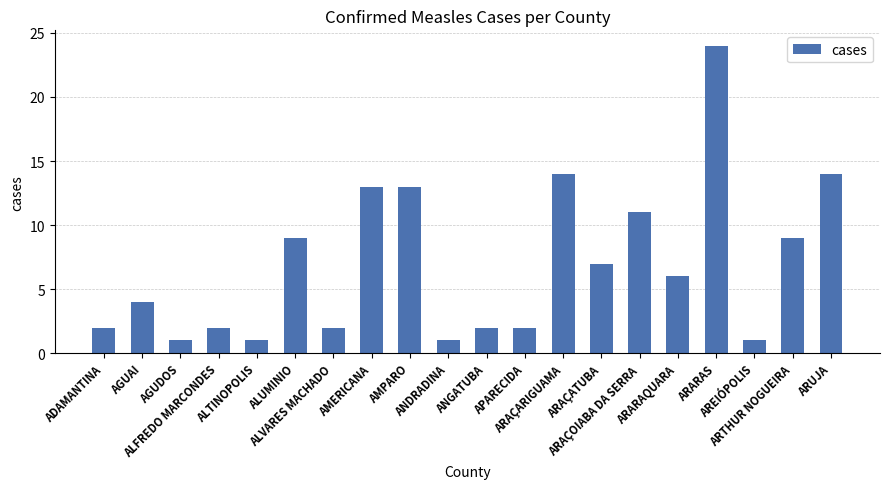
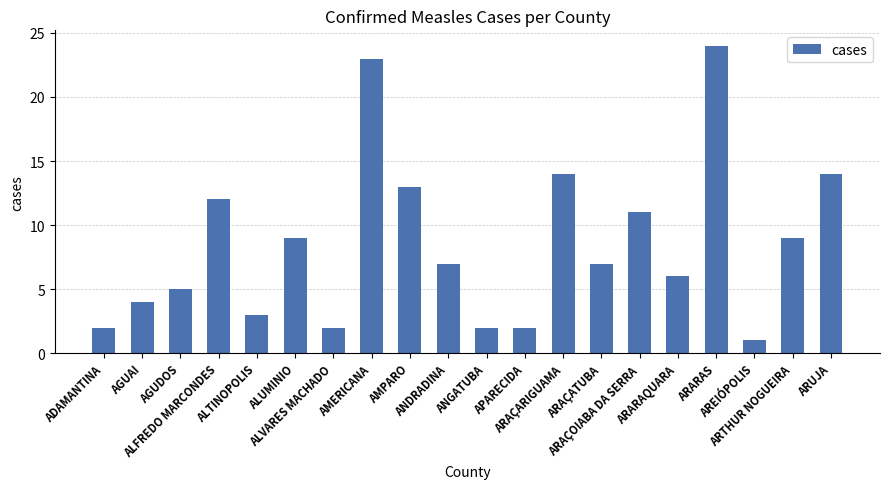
  {
    "ADAMANTINA": 2,
    "AGUAI": 4,
-   "AGUDOS": 1,
-   "ALFREDO MARCONDES": 2,
-   "ALTINOPOLIS": 1,
+   "AGUDOS": 5,
+   "ALFREDO MARCONDES": 12,
+   "ALTINOPOLIS": 3,
    "ALUMINIO": 9,
    "ALVARES MACHADO": 2,
-   "AMERICANA": 13,
+   "AMERICANA": 23,
    "AMPARO": 13,
-   "ANDRADINA": 1,
+   "ANDRADINA": 7,
    "ANGATUBA": 2,
    "APARECIDA": 2,
    "ARAÇARIGUAMA": 14,
    "ARAÇATUBA": 7,
    "ARAÇOIABA DA SERRA": 11,
    "ARARAQUARA": 6,
    "ARARAS": 24,
    "AREIÓPOLIS": 1,
    "ARTHUR NOGUEIRA": 9,
    "ARUJA": 14
  }
